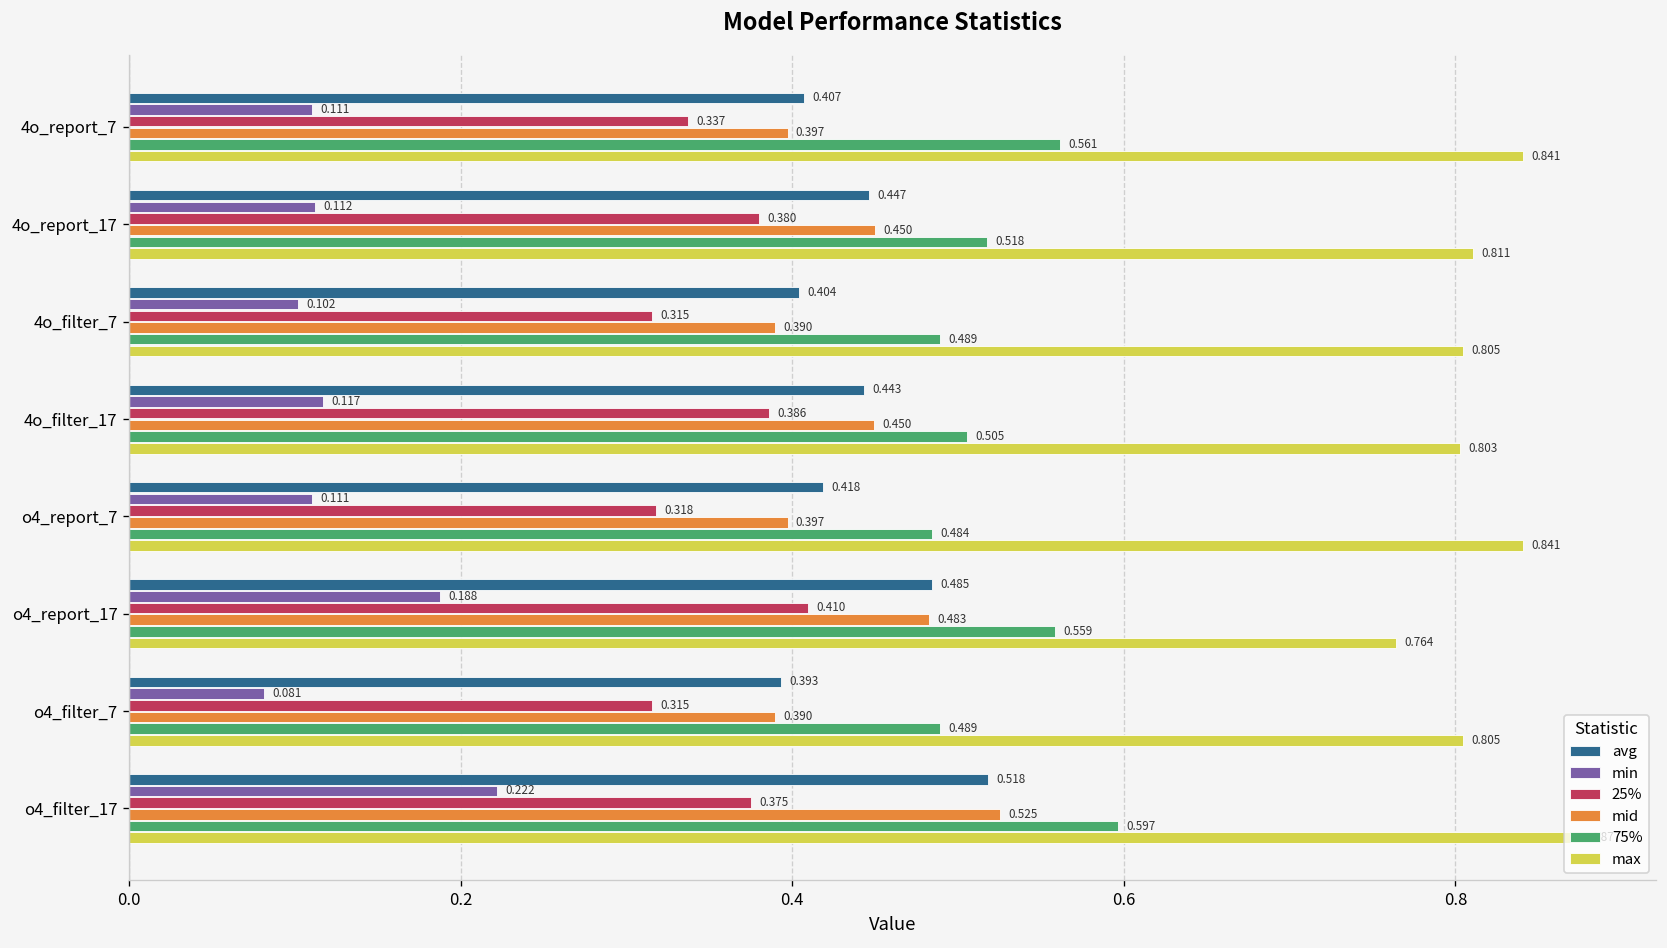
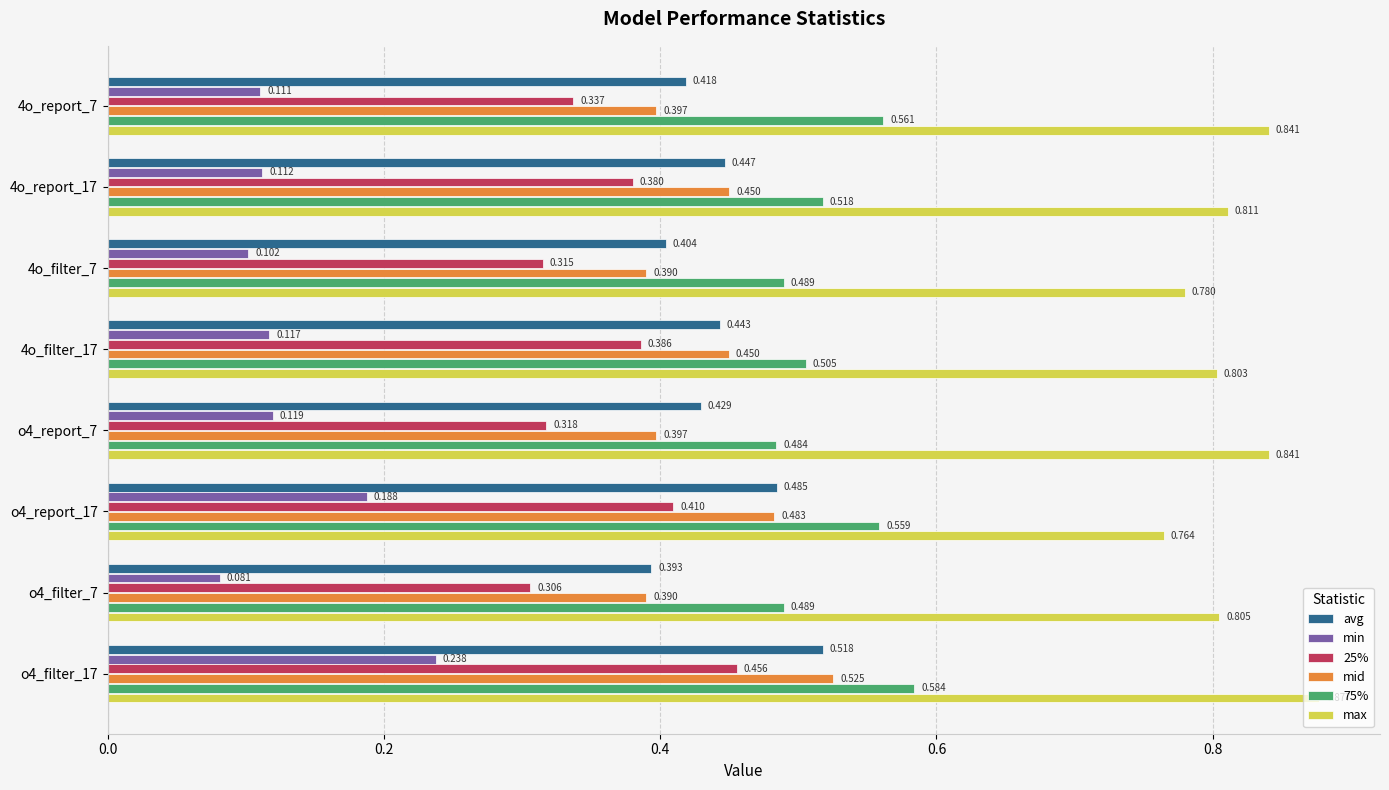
  {
    "avg": {
-     "4o_report_7": 0.407,
+     "4o_report_7": 0.418,
      "4o_report_17": 0.447,
      "4o_filter_7": 0.404,
      "4o_filter_17": 0.443,
-     "o4_report_7": 0.418,
+     "o4_report_7": 0.429,
      "o4_report_17": 0.485,
      "o4_filter_7": 0.393,
      "o4_filter_17": 0.518
    },
    "min": {
      "4o_report_7": 0.111,
      "4o_report_17": 0.112,
      "4o_filter_7": 0.102,
      "4o_filter_17": 0.117,
-     "o4_report_7": 0.111,
+     "o4_report_7": 0.119,
      "o4_report_17": 0.188,
      "o4_filter_7": 0.081,
-     "o4_filter_17": 0.222
+     "o4_filter_17": 0.238
    },
    "25%": {
      "4o_report_7": 0.337,
      "4o_report_17": 0.380,
      "4o_filter_7": 0.315,
      "4o_filter_17": 0.386,
      "o4_report_7": 0.318,
      "o4_report_17": 0.410,
-     "o4_filter_7": 0.315,
-     "o4_filter_17": 0.375
+     "o4_filter_7": 0.306,
+     "o4_filter_17": 0.456
    },
    "mid": {
      "4o_report_7": 0.397,
      "4o_report_17": 0.450,
      "4o_filter_7": 0.390,
      "4o_filter_17": 0.450,
      "o4_report_7": 0.397,
      "o4_report_17": 0.483,
      "o4_filter_7": 0.390,
      "o4_filter_17": 0.525
    },
    "75%": {
      "4o_report_7": 0.561,
      "4o_report_17": 0.518,
      "4o_filter_7": 0.489,
      "4o_filter_17": 0.505,
      "o4_report_7": 0.484,
      "o4_report_17": 0.559,
      "o4_filter_7": 0.489,
-     "o4_filter_17": 0.597
+     "o4_filter_17": 0.584
    },
    "max": {
      "4o_report_7": 0.841,
      "4o_report_17": 0.811,
-     "4o_filter_7": 0.805,
+     "4o_filter_7": 0.780,
      "4o_filter_17": 0.803,
      "o4_report_7": 0.841,
      "o4_report_17": 0.764,
      "o4_filter_7": 0.805
    }
  }
